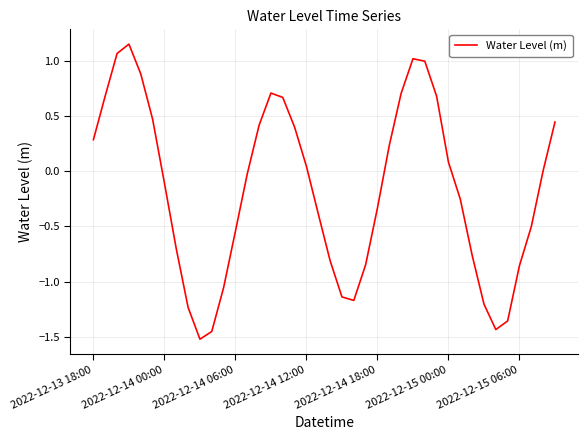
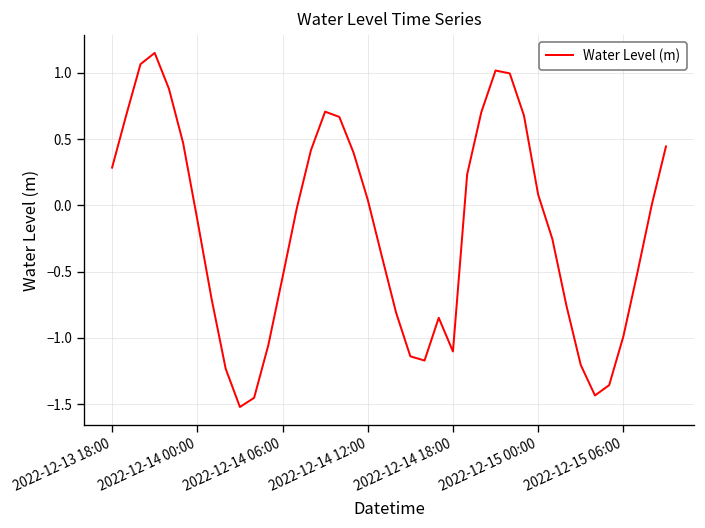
  {
    "2022-12-13 18:00": 0.29,
    "2022-12-14 00:00": -0.11,
    "2022-12-14 06:00": -0.54,
    "2022-12-14 12:00": 0.04,
-   "2022-12-14 18:00": -0.33,
+   "2022-12-14 18:00": -1.10,
    "2022-12-15 00:00": 0.08,
-   "2022-12-15 06:00": -0.85
+   "2022-12-15 06:00": -0.99
  }
